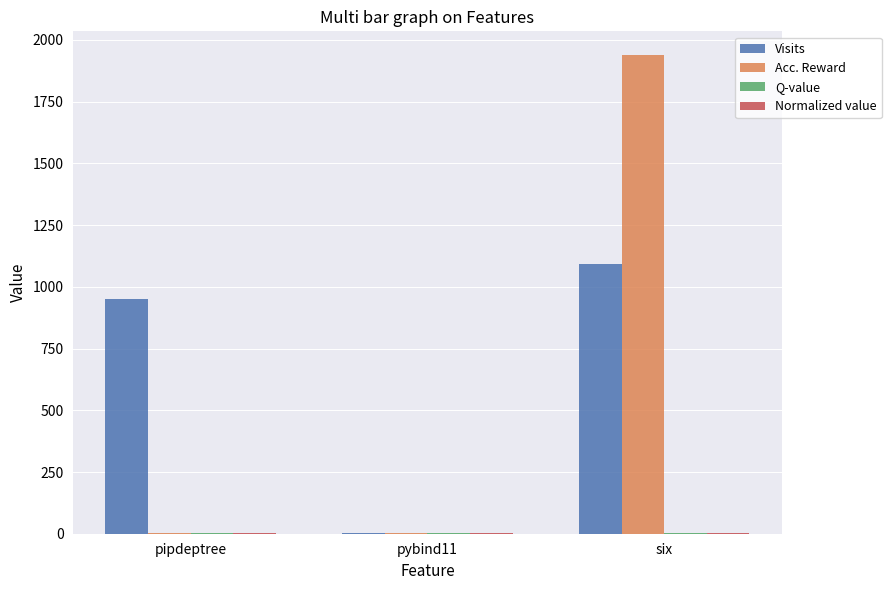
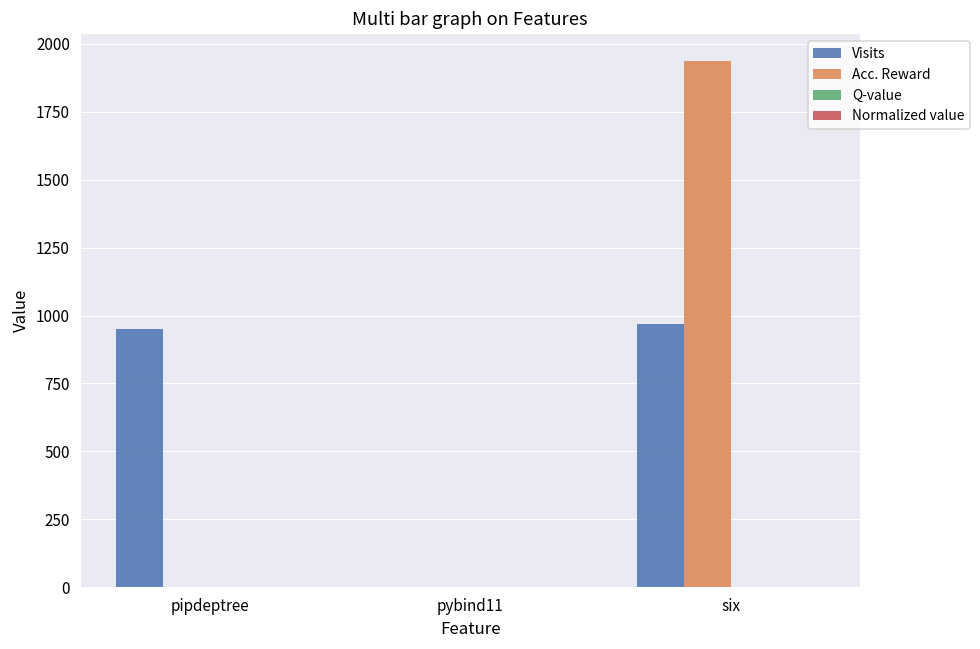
  {
    "Visits": {
      "pipdeptree": 950,
-     "six": 1090
+     "six": 970
    }
  }
